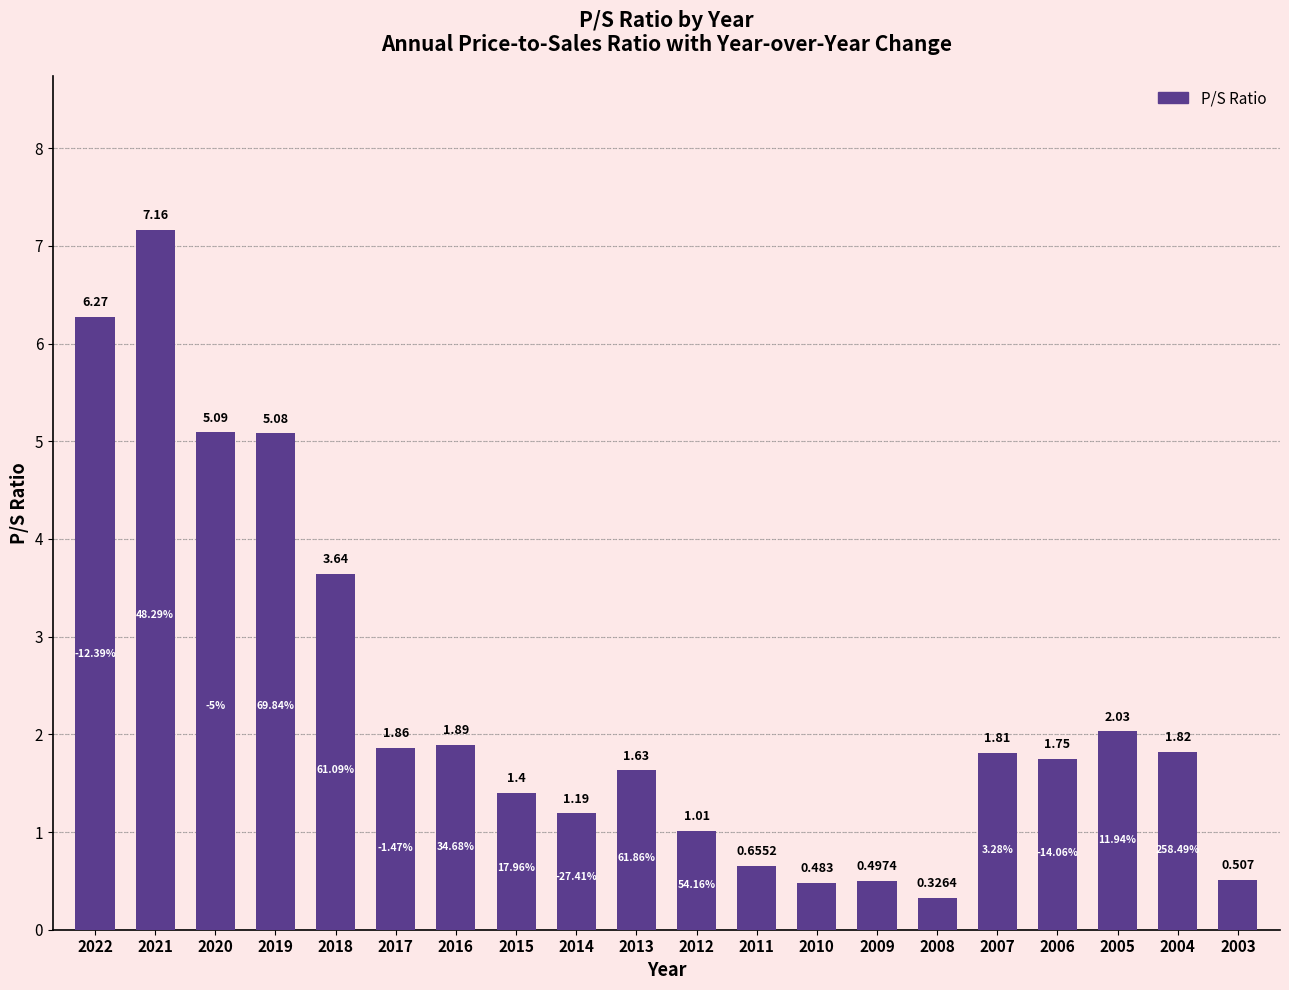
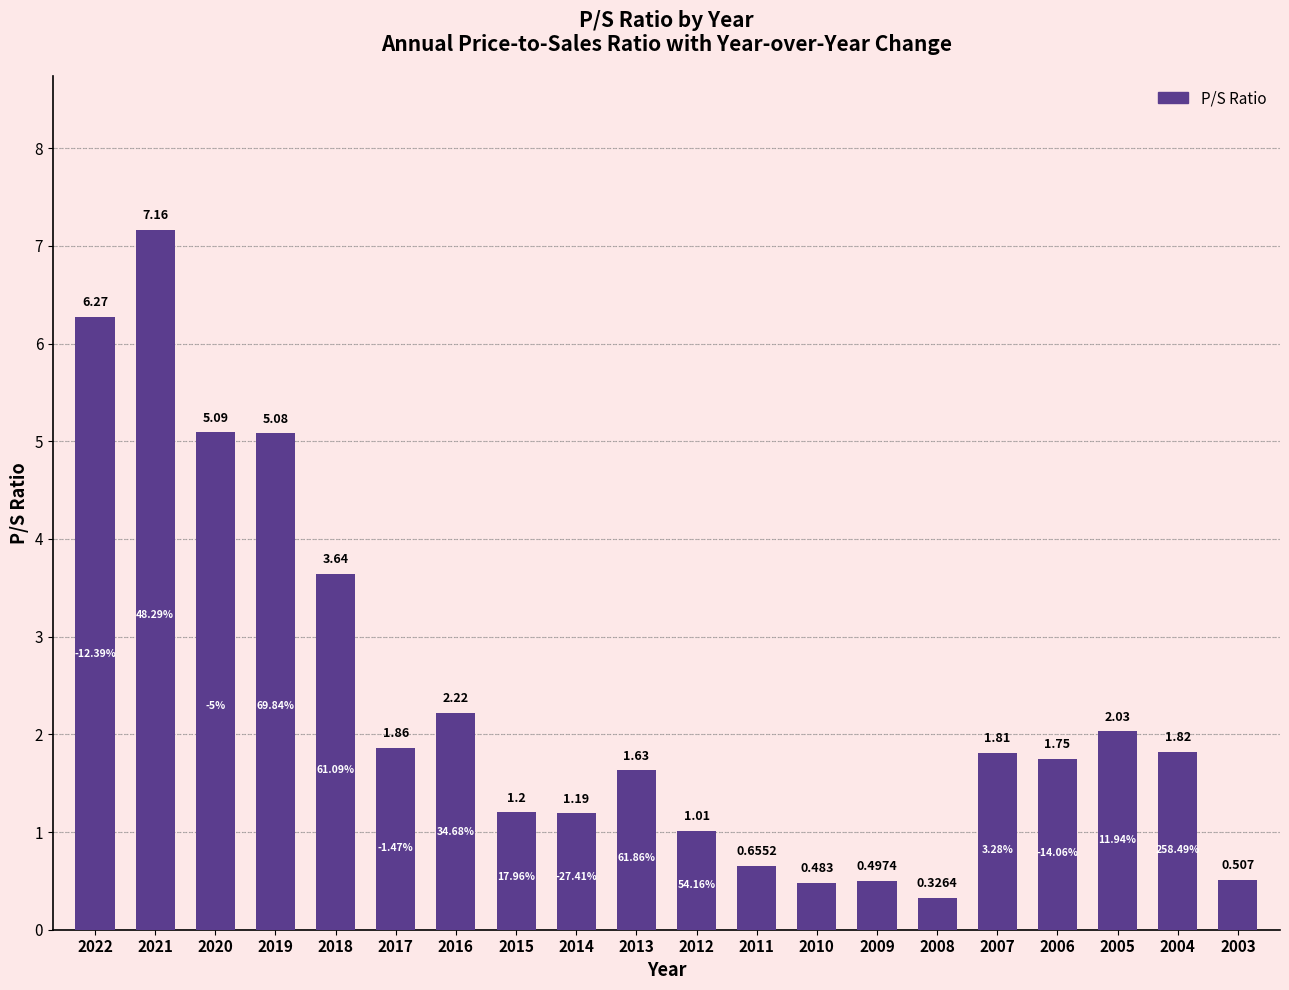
  {
    "2022": 6.27,
    "2021": 7.16,
    "2020": 5.09,
    "2019": 5.08,
    "2018": 3.64,
    "2017": 1.86,
-   "2016": 1.89,
-   "2015": 1.4,
+   "2016": 2.22,
+   "2015": 1.2,
    "2014": 1.19,
    "2013": 1.63,
    "2012": 1.01,
    "2011": 0.6552,
    "2010": 0.483,
    "2009": 0.4974,
    "2008": 0.3264,
    "2007": 1.81,
    "2006": 1.75,
    "2005": 2.03,
    "2004": 1.82,
    "2003": 0.507
  }
